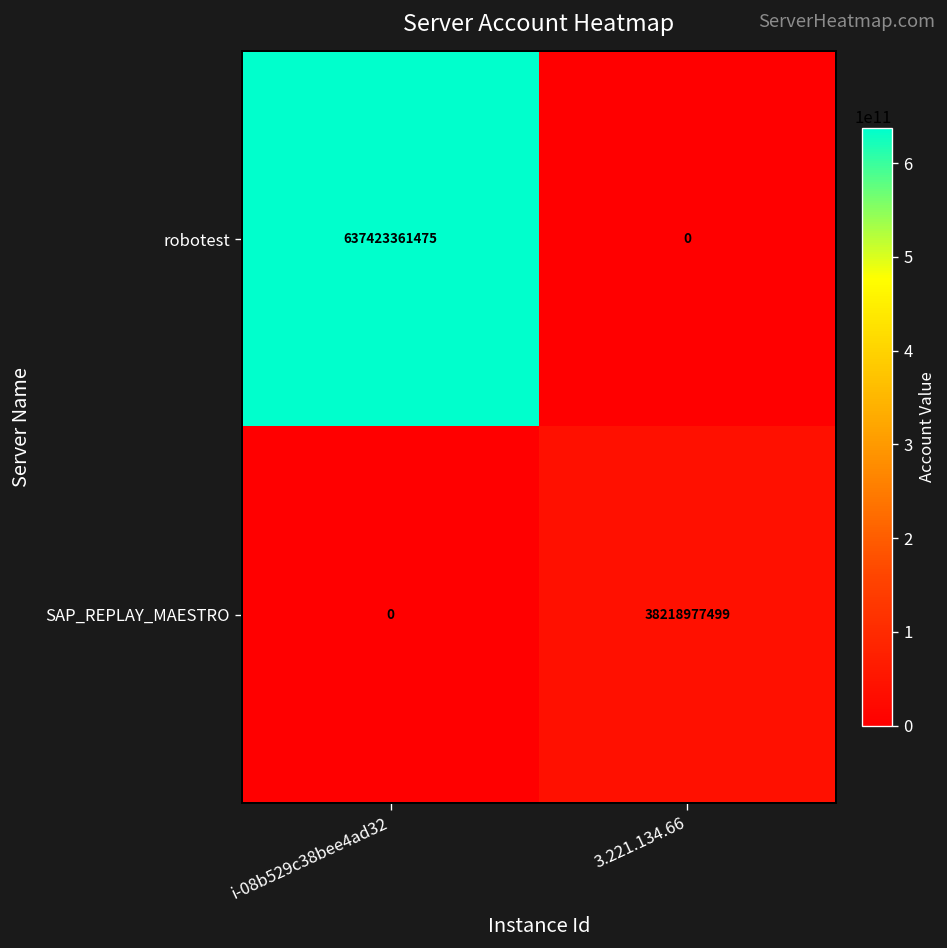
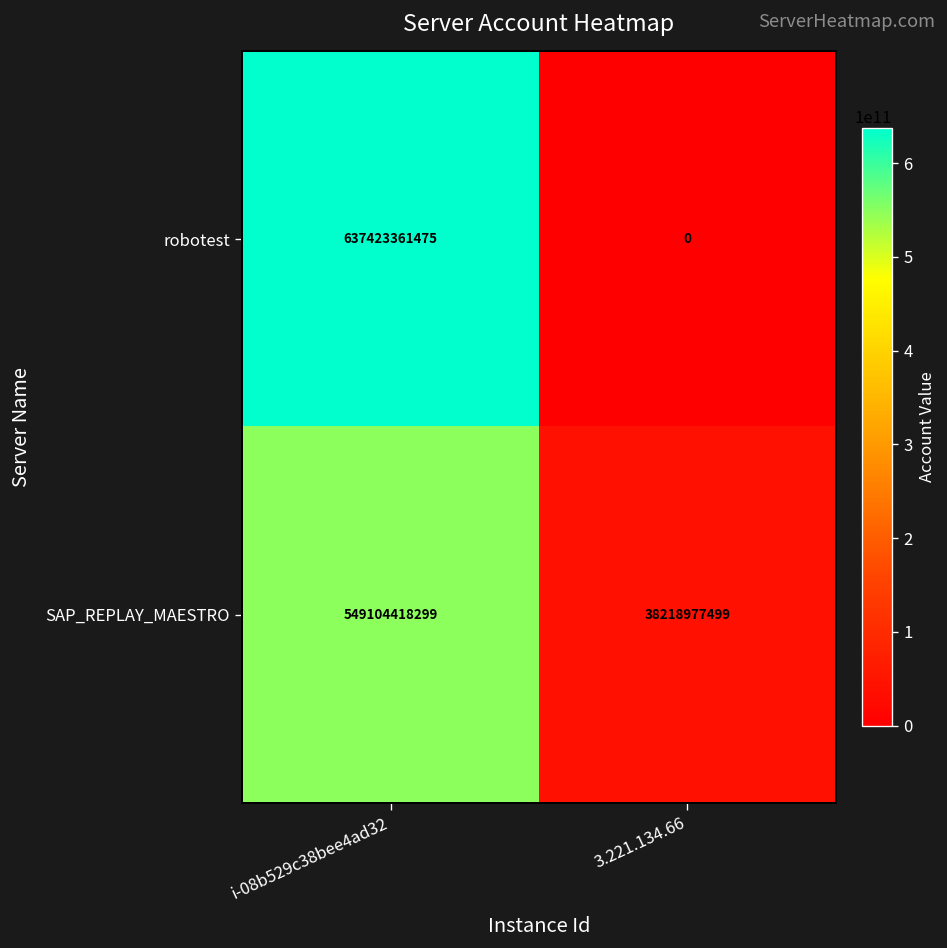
  {
    "robotest": {
      "i-08b529c38bee4ad32": 637423361475,
      "3.221.134.66": 0
    },
    "SAP_REPLAY_MAESTRO": {
-     "i-08b529c38bee4ad32": 0,
+     "i-08b529c38bee4ad32": 549104418299,
      "3.221.134.66": 38218977499
    }
  }
